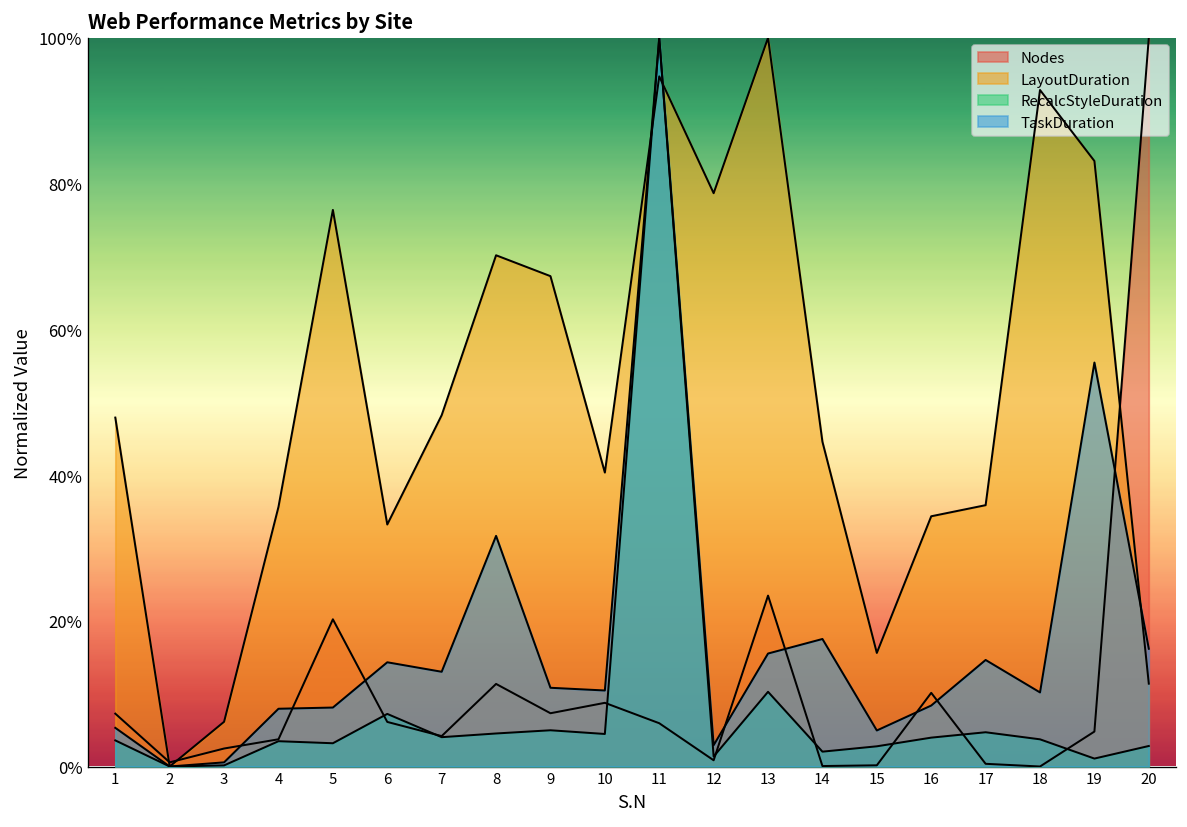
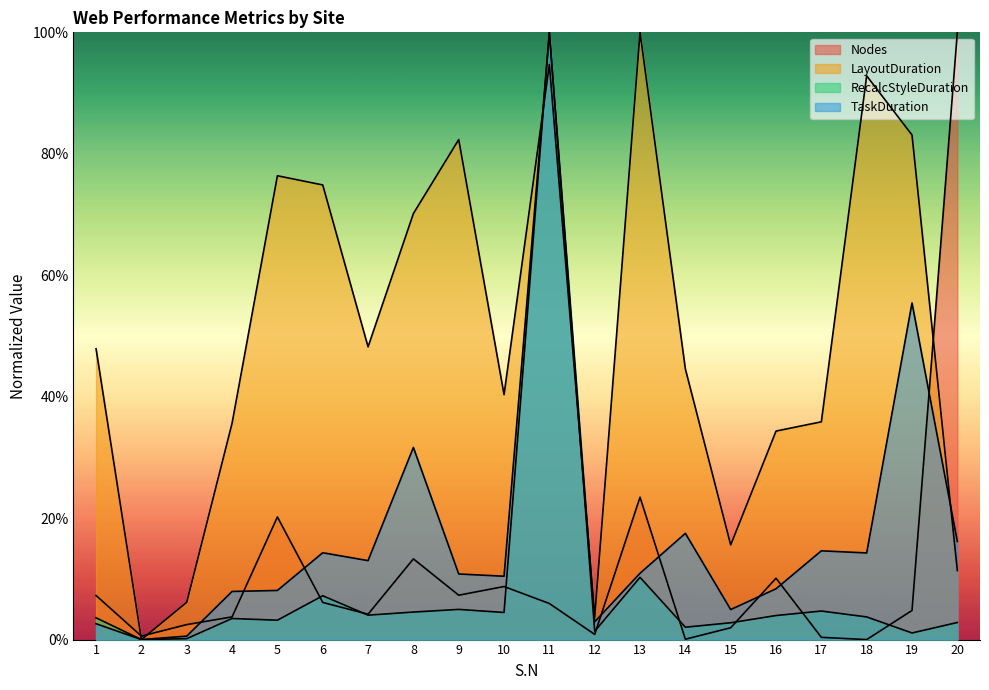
  {
    "Nodes": {
      "1": "7%",
      "2": "1%",
      "3": "2%",
      "5": "20%",
      "6": "6%",
-     "8": "11%",
+     "8": "13%",
      "9": "7%",
      "10": "9%",
      "11": "6%",
      "12": "1%",
      "13": "23%",
      "14": "0%",
-     "15": "0%",
+     "15": "2%",
      "16": "10%",
      "17": "0%",
      "18": "0%",
      "19": "5%",
      "20": "100%"
    },
    "LayoutDuration": {
      "1": "48%",
      "3": "6%",
      "4": "36%",
      "5": "76%",
-     "6": "33%",
+     "6": "75%",
      "7": "48%",
      "8": "70%",
-     "9": "67%",
+     "9": "82%",
      "10": "40%",
      "11": "95%",
-     "12": "79%",
+     "12": "4%",
      "13": "100%",
      "14": "45%",
      "15": "16%",
      "16": "34%",
      "17": "36%",
      "19": "83%",
      "20": "11%"
    },
    "RecalcStyleDuration": {
      "1": "4%",
      "3": "0%",
      "5": "3%",
      "6": "7%",
      "8": "5%",
      "9": "5%",
      "10": "4%",
      "12": "1%",
      "13": "10%",
      "14": "2%",
      "15": "3%",
      "16": "4%",
      "17": "5%",
      "18": "4%",
      "19": "1%",
      "20": "3%"
    },
    "TaskDuration": {
-     "1": "5%",
+     "1": "3%",
      "3": "1%",
      "4": "8%",
      "5": "8%",
      "6": "14%",
      "7": "13%",
      "8": "32%",
      "9": "11%",
      "10": "10%",
      "12": "3%",
-     "13": "16%",
+     "13": "11%",
      "14": "17%",
      "15": "5%",
      "16": "8%",
      "17": "15%",
-     "18": "10%",
+     "18": "14%",
      "19": "55%",
      "20": "16%"
    }
  }
